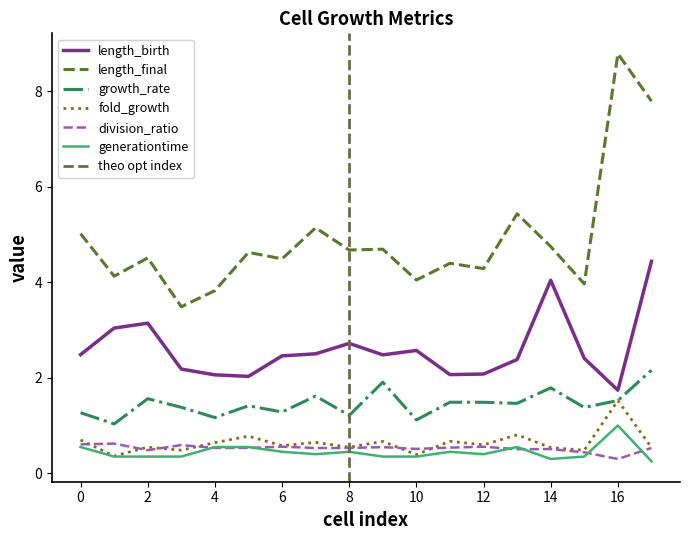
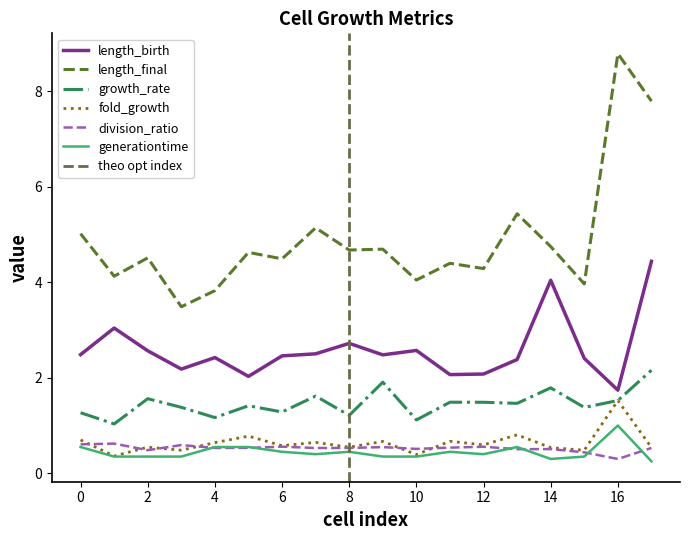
  {
    "length_birth": {
      "0": 2.5,
-     "2": 3.1,
-     "4": 2.1,
+     "2": 2.6,
+     "4": 2.4,
      "6": 2.5,
      "8": 2.7,
      "10": 2.6,
      "12": 2.1,
      "14": 4.0,
      "16": 1.7
    },
    "division_ratio": {
      "0": 0.6,
      "2": 0.5,
      "10": 0.5,
      "16": 0.3
    }
  }
